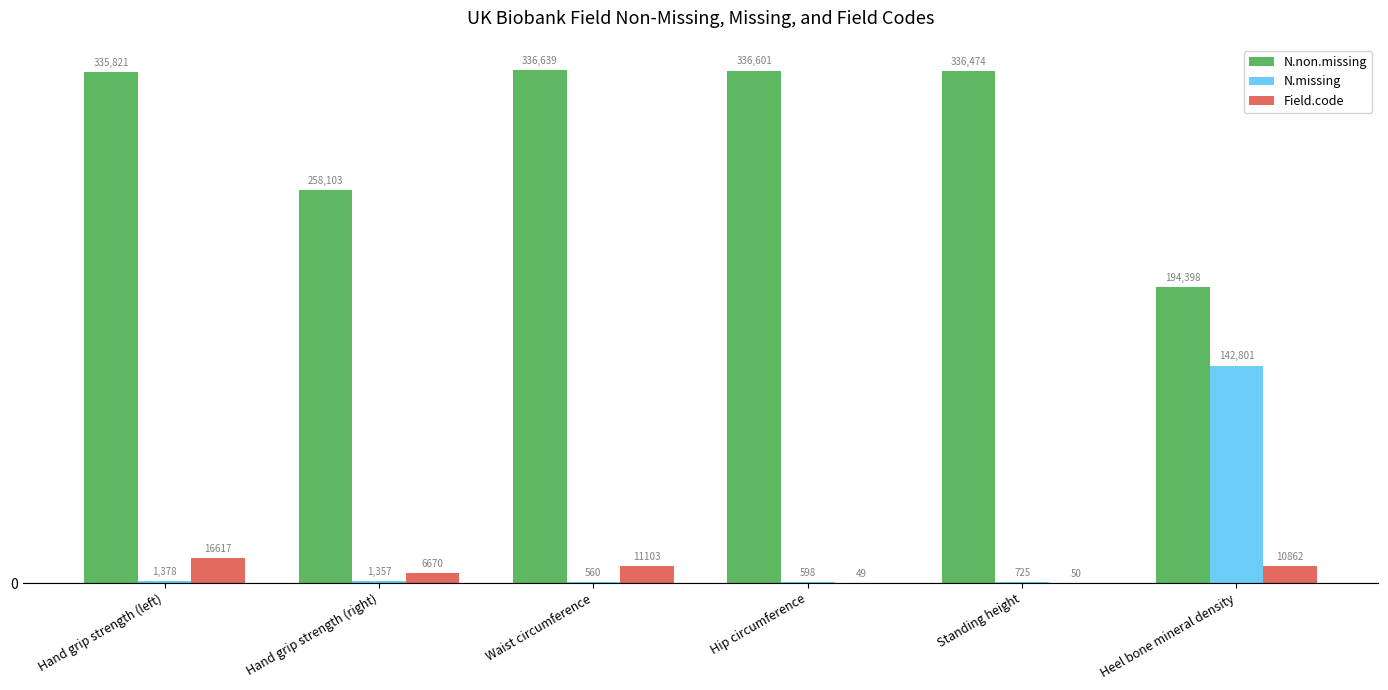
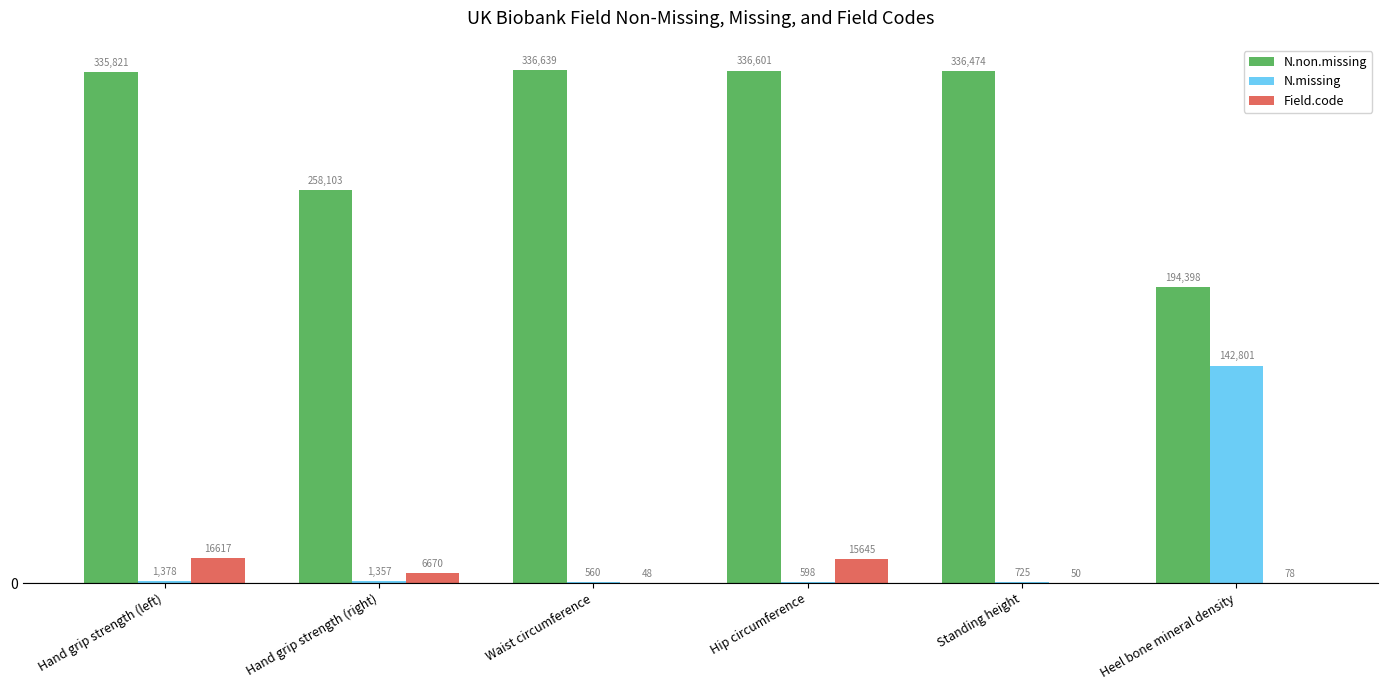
  {
    "N.non.missing": {
      "Hand grip strength (left)": "335,821",
      "Hand grip strength (right)": "258,103",
      "Waist circumference": "336,639",
      "Hip circumference": "336,601",
      "Standing height": "336,474",
      "Heel bone mineral density": "194,398"
    },
    "N.missing": {
      "Hand grip strength (left)": "1,378",
      "Hand grip strength (right)": "1,357",
      "Waist circumference": "560",
      "Hip circumference": "598",
      "Standing height": "725",
      "Heel bone mineral density": "142,801"
    },
    "Field.code": {
      "Hand grip strength (left)": "16617",
      "Hand grip strength (right)": "6670",
-     "Waist circumference": "11103",
-     "Hip circumference": "49",
+     "Waist circumference": "48",
+     "Hip circumference": "15645",
      "Standing height": "50",
-     "Heel bone mineral density": "10862"
+     "Heel bone mineral density": "78"
    }
  }
